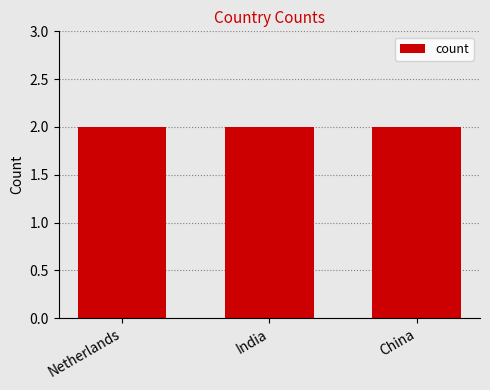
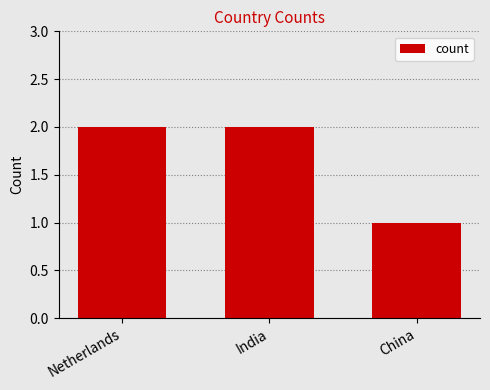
  {
    "Netherlands": 2,
    "India": 2,
-   "China": 2
+   "China": 1
  }
